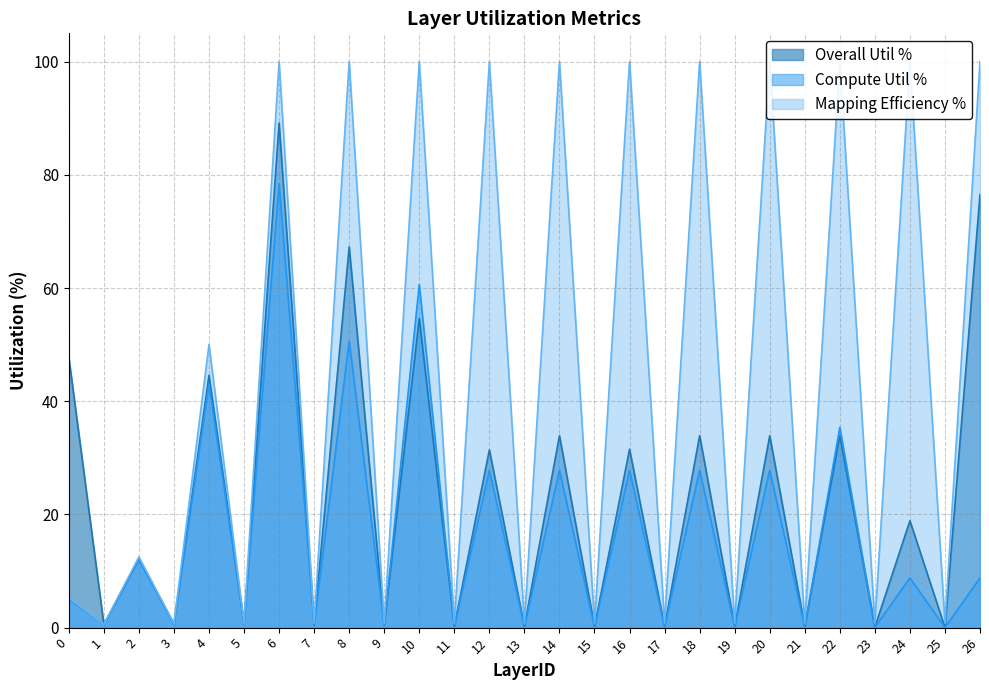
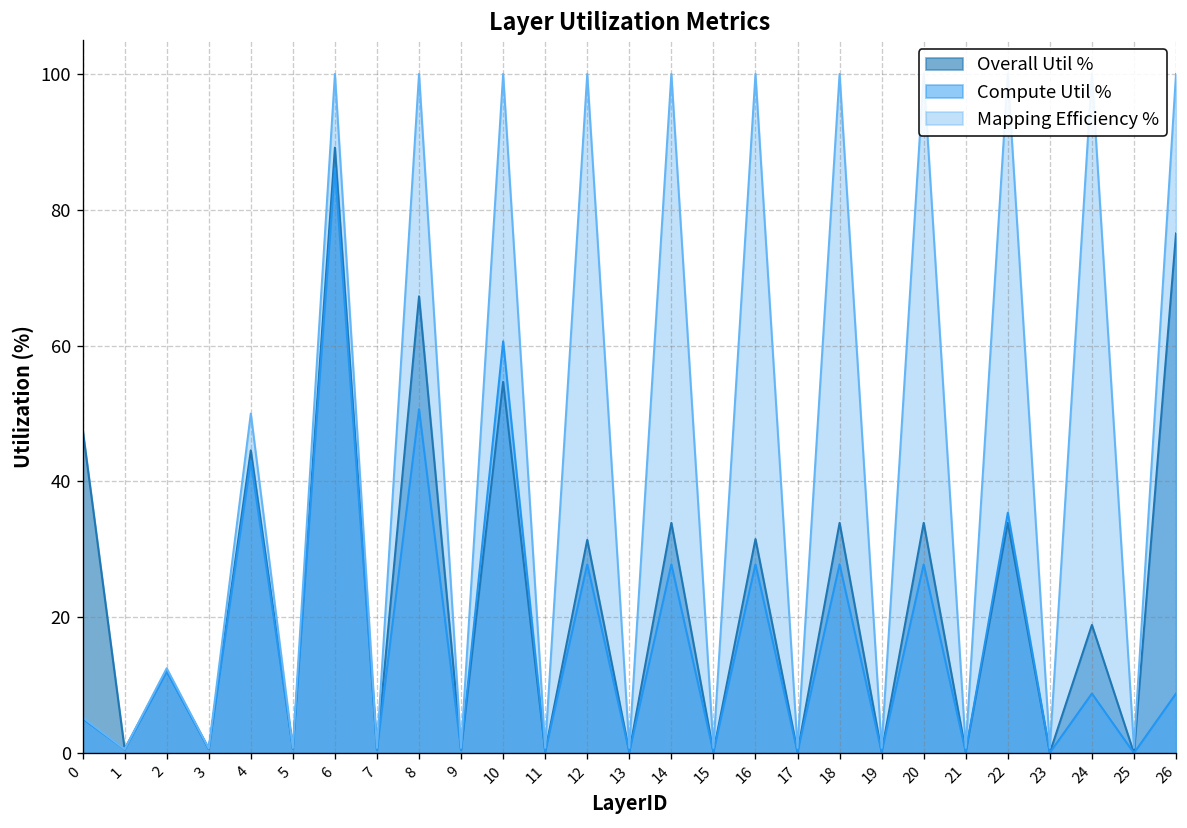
  {
    "Overall Util %": {
      "0": 48,
      "4": 45,
      "6": 89,
      "8": 67,
      "10": 55,
      "12": 31,
      "14": 34,
      "16": 32,
      "18": 34,
      "20": 34,
      "22": 34,
      "24": 19,
      "26": 77
    },
    "Compute Util %": {
      "4": 43,
-     "6": 78,
+     "6": 86,
      "8": 51,
      "10": 61,
      "12": 28,
      "14": 28,
      "16": 28,
      "18": 28,
      "20": 28,
      "22": 35,
      "24": 9,
      "26": 9
    },
    "Mapping Efficiency %": {
      "4": 50,
      "6": 100,
      "8": 100,
      "10": 100,
      "11": 1,
      "12": 100,
      "13": 1,
      "14": 100,
      "15": 1,
      "16": 100,
      "17": 1,
      "18": 100,
      "19": 1,
      "21": 1,
      "23": 1,
      "25": 1,
      "26": 100
    }
  }
